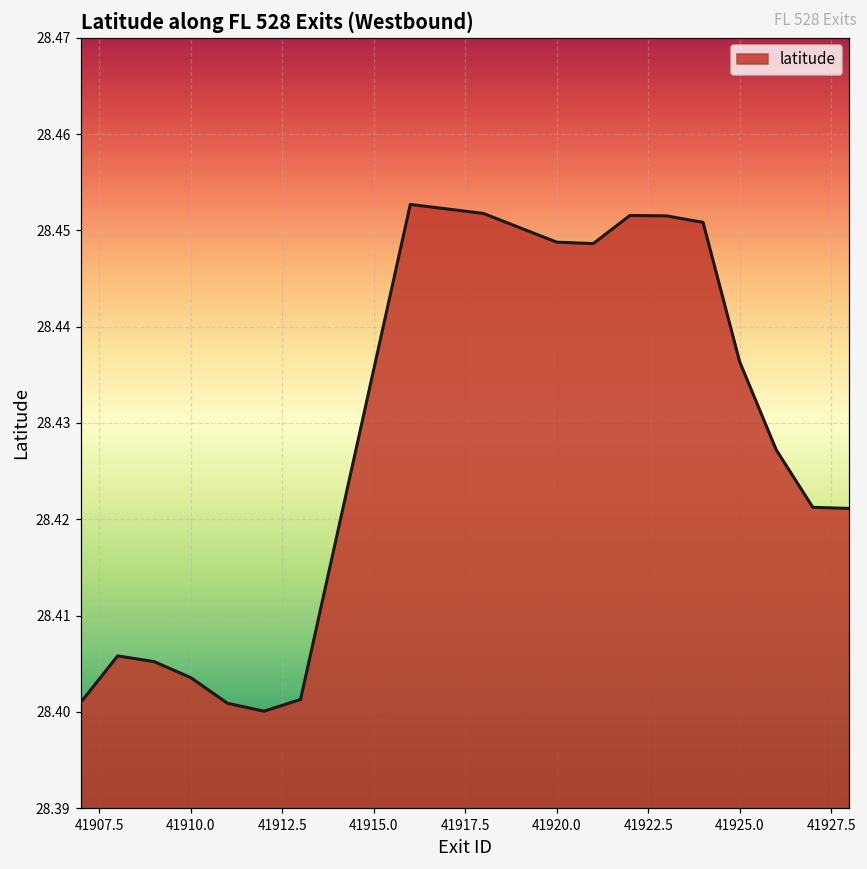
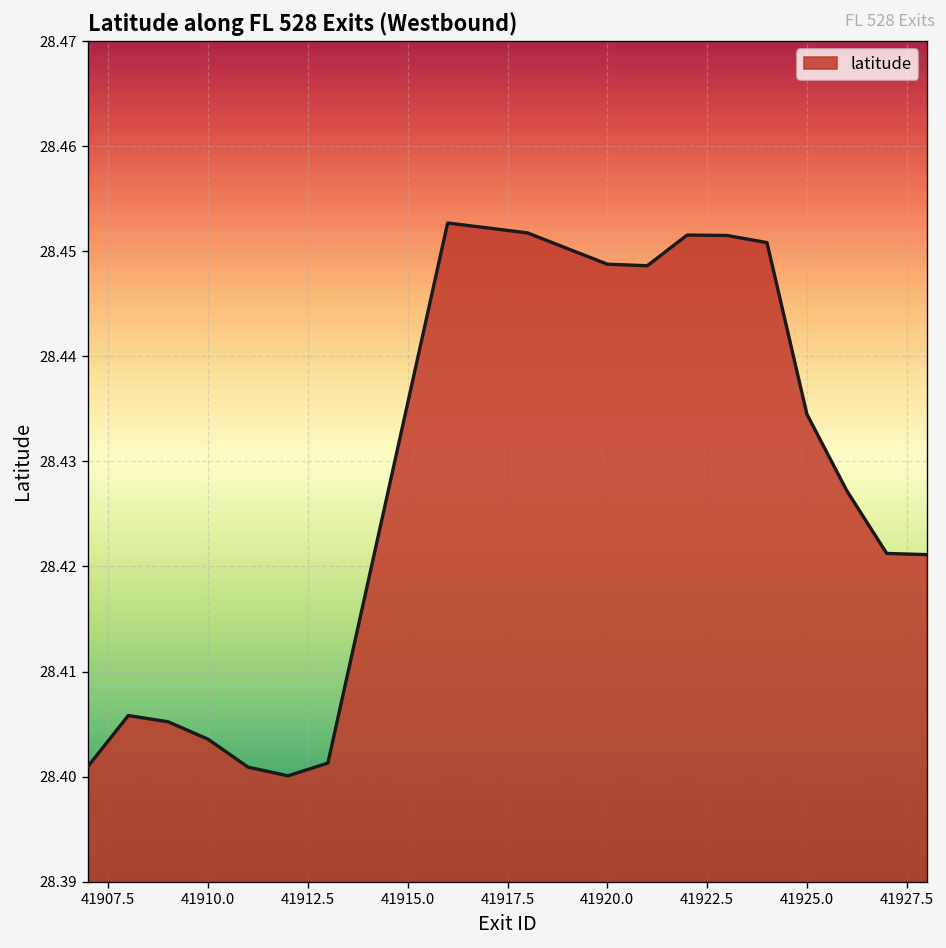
  {
    "41910.0": 28.404,
    "41920.0": 28.449,
-   "41925.0": 28.436
+   "41925.0": 28.434
  }
